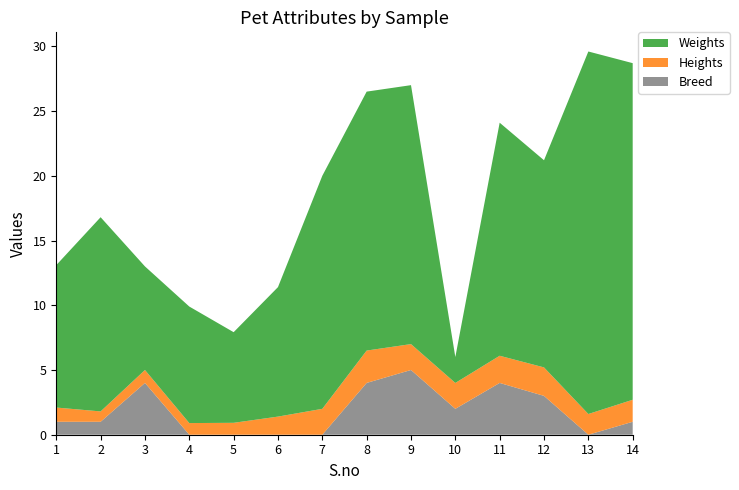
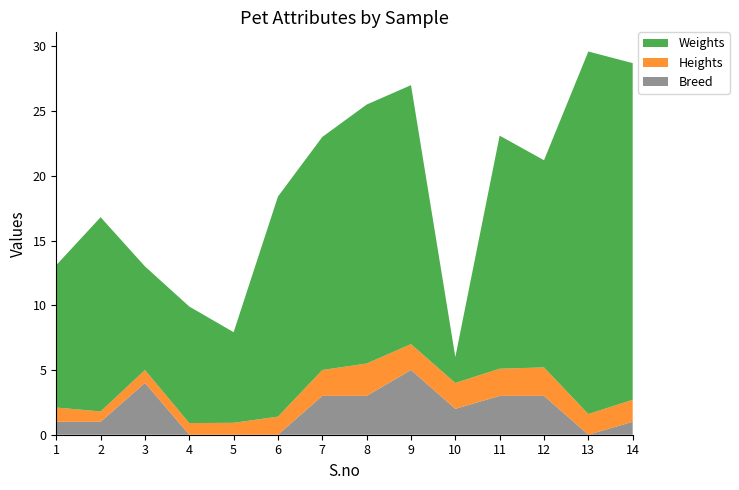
  {
    "Breed": {
      "1": 1,
      "2": 1,
      "3": 4,
      "4": 0,
      "5": 0,
      "6": 0,
-     "7": 0,
-     "8": 4,
+     "7": 3,
+     "8": 3,
      "9": 5,
      "10": 2,
-     "11": 4,
+     "11": 3,
      "12": 3,
      "13": 0,
      "14": 1
    },
    "Heights": {
      "1": 1,
      "2": 0.8,
      "3": 1,
      "4": 1,
      "5": 1,
      "6": 1.4,
      "7": 2,
      "8": 2.5,
      "9": 2,
      "10": 2,
      "11": 2,
      "12": 2.2,
      "13": 1.6,
      "14": 1.7
    },
    "Weights": {
      "1": 11,
      "2": 15,
      "3": 8,
      "4": 9,
      "5": 7,
-     "6": 10,
+     "6": 17,
      "7": 18,
      "8": 20,
      "9": 20,
      "10": 2,
      "11": 18,
      "12": 16,
      "13": 28,
      "14": 26
    }
  }
